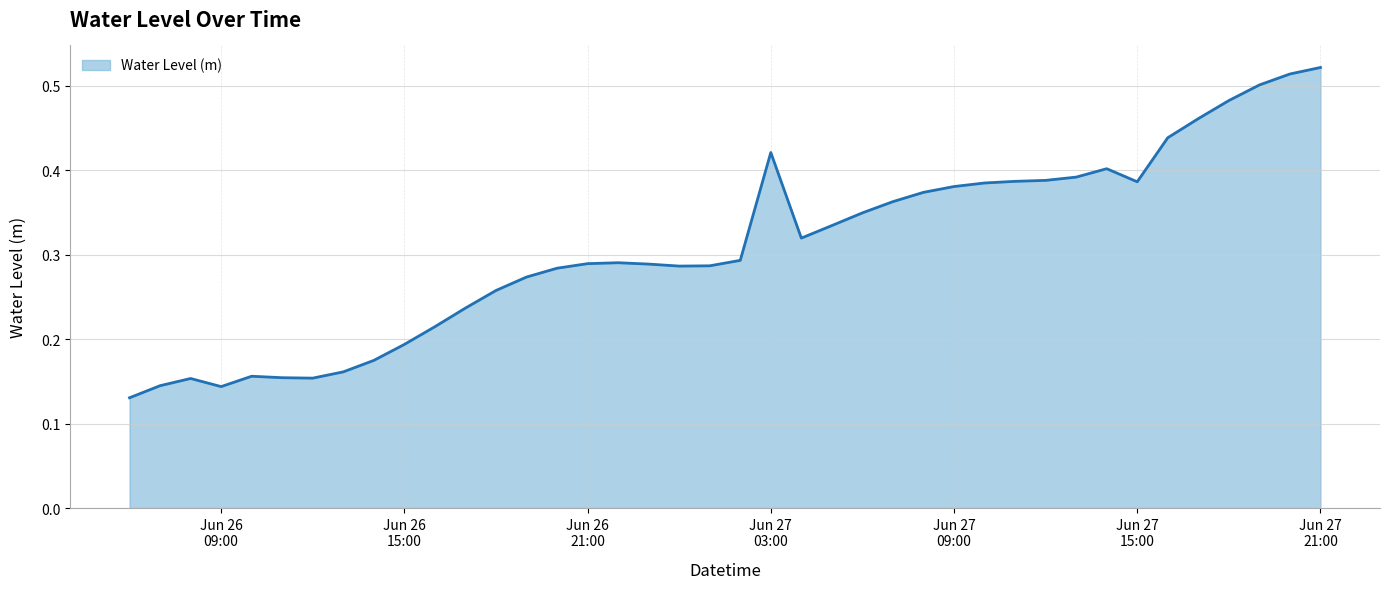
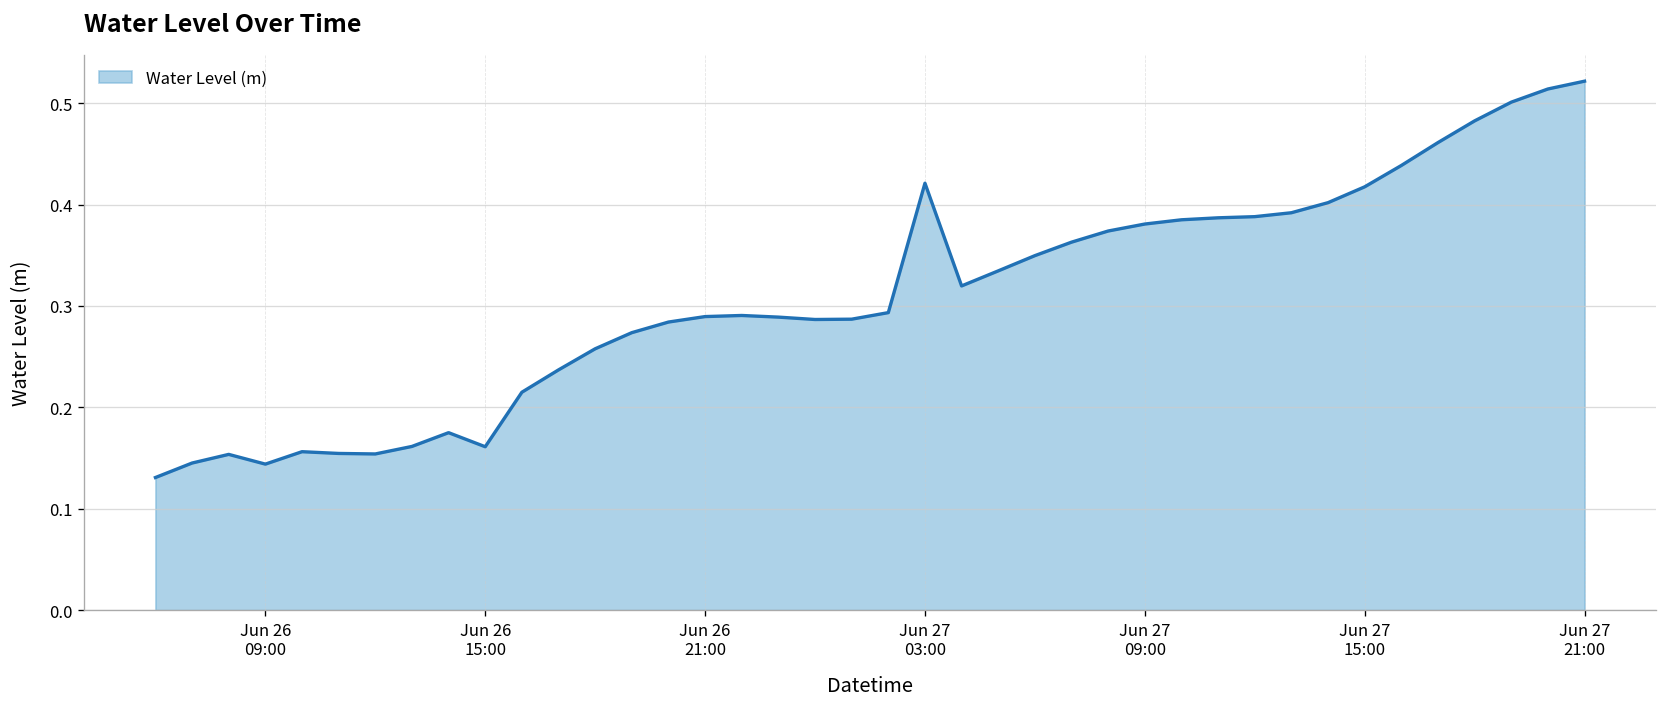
  {
    "Jun 26 09:00": 0.14,
-   "Jun 26 15:00": 0.19,
+   "Jun 26 15:00": 0.16,
    "Jun 26 21:00": 0.29,
    "Jun 27 03:00": 0.42,
    "Jun 27 09:00": 0.38,
-   "Jun 27 15:00": 0.39,
+   "Jun 27 15:00": 0.42,
    "Jun 27 21:00": 0.52
  }
